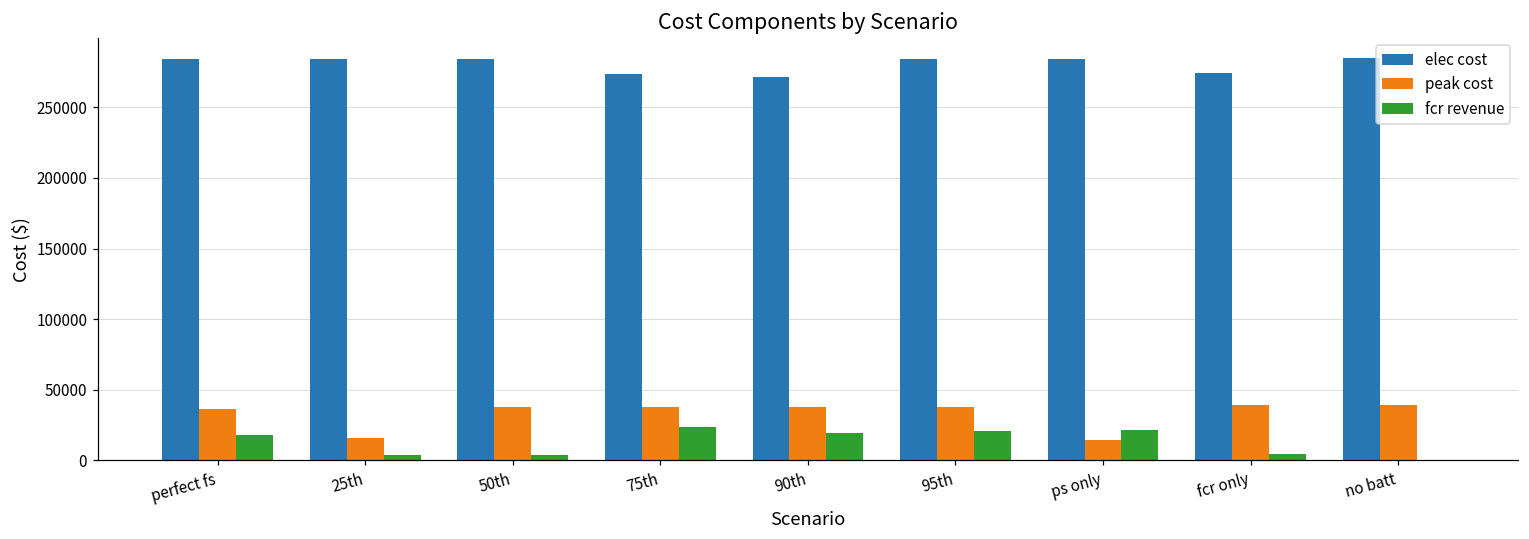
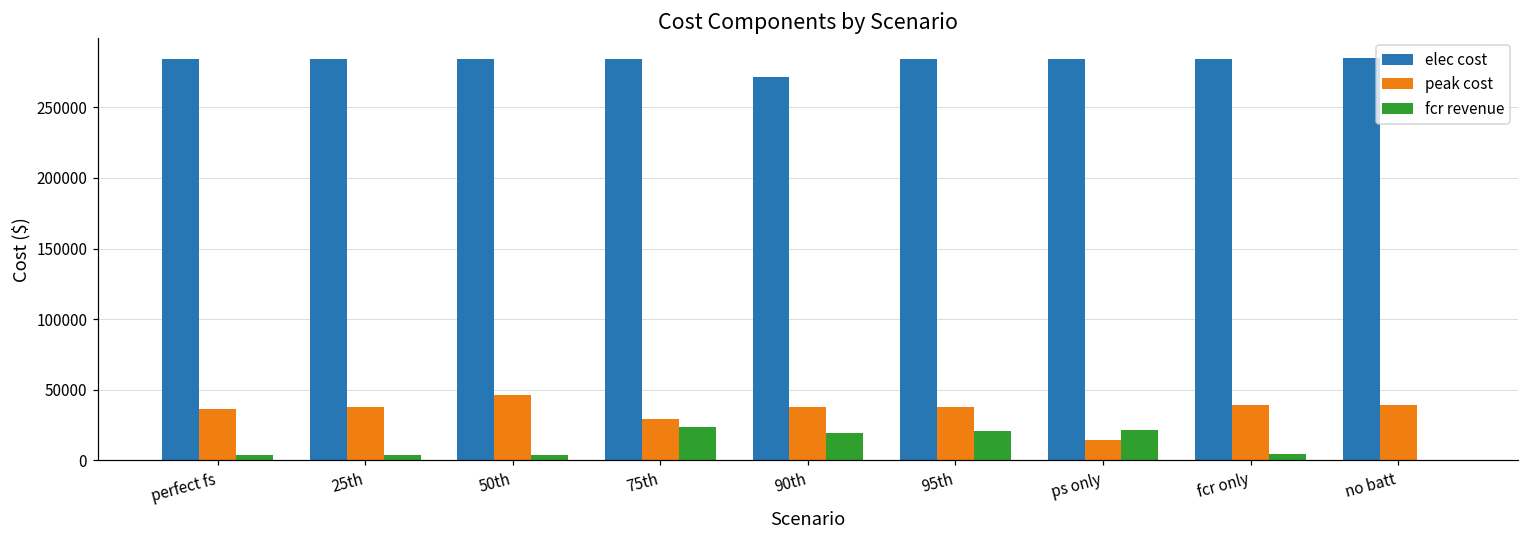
  {
    "elec cost": {
      "perfect fs": 284000,
      "25th": 284000,
      "50th": 284000,
-     "75th": 274000,
+     "75th": 284000,
      "90th": 271000,
      "95th": 284000,
      "ps only": 284000,
-     "fcr only": 274000,
+     "fcr only": 284000,
      "no batt": 285000
    },
    "peak cost": {
      "perfect fs": 36000,
-     "25th": 16000,
-     "50th": 38000,
-     "75th": 38000,
+     "25th": 38000,
+     "50th": 46000,
+     "75th": 29000,
      "90th": 38000,
      "95th": 38000,
      "ps only": 14000,
      "fcr only": 40000,
      "no batt": 40000
    },
    "fcr revenue": {
-     "perfect fs": 18000,
+     "perfect fs": 4000,
      "25th": 4000,
      "50th": 4000,
      "75th": 24000,
      "90th": 19000,
      "95th": 21000,
      "ps only": 22000,
      "fcr only": 4000,
      "no batt": 0
    }
  }
